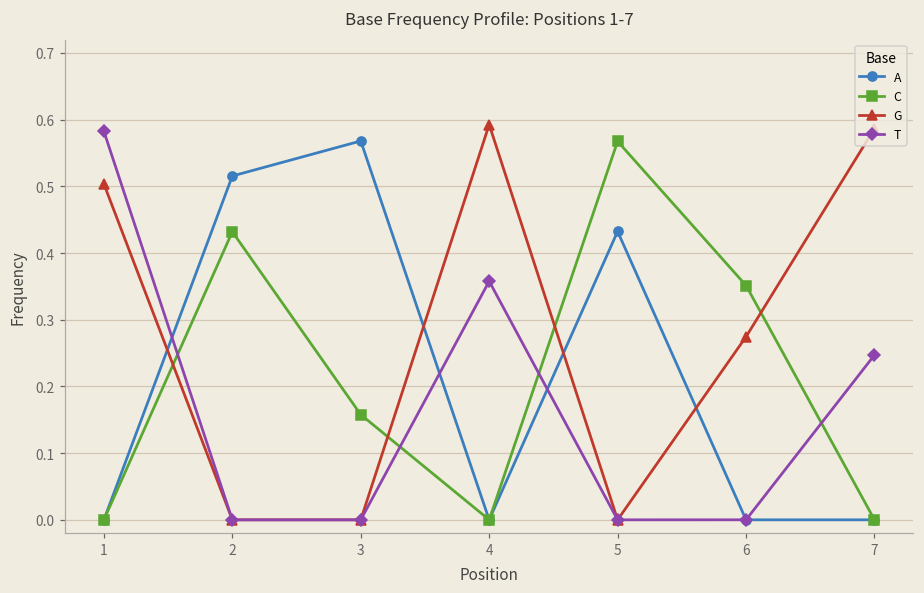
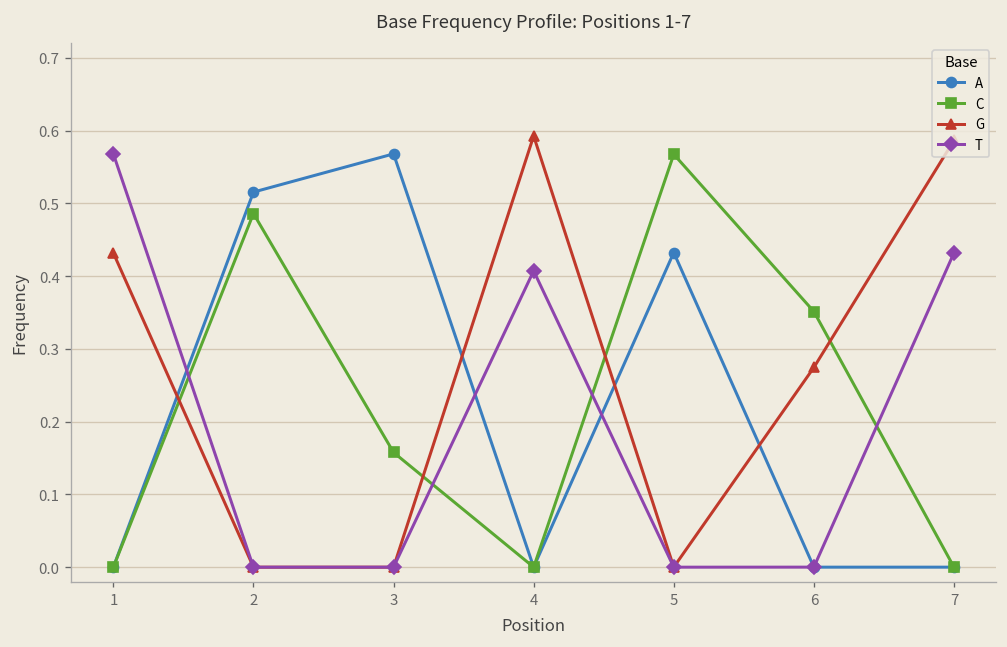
  {
    "A": {
      "2": 0.52,
      "3": 0.57,
      "5": 0.43
    },
    "C": {
-     "2": 0.43,
+     "2": 0.49,
      "3": 0.16,
      "5": 0.57,
      "6": 0.35
    },
    "G": {
-     "1": 0.50,
+     "1": 0.43,
      "4": 0.59,
      "6": 0.27
    },
    "T": {
-     "1": 0.58,
-     "4": 0.36,
-     "7": 0.25
+     "1": 0.57,
+     "4": 0.41,
+     "7": 0.43
    }
  }
